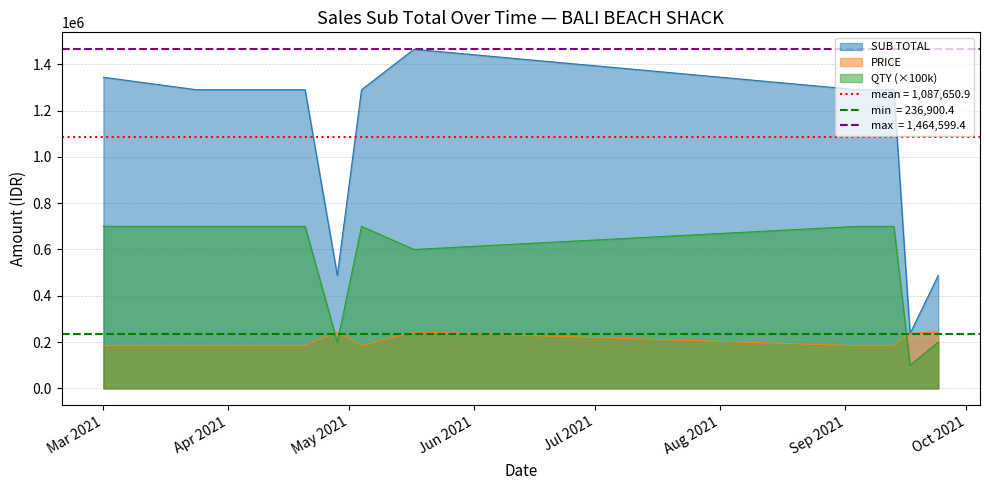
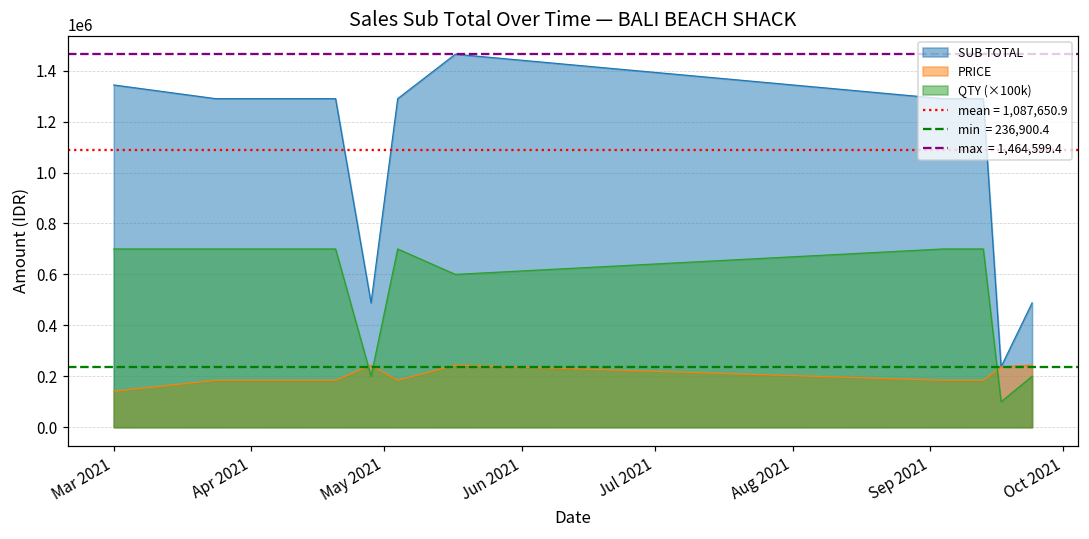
  {
    "SUB TOTAL": {
      "Mar 2021": 1340000
    },
    "PRICE": {
-     "Mar 2021": 180000
+     "Mar 2021": 140000
    },
    "QTY (×100k)": {
      "Mar 2021": 700000
    }
  }
